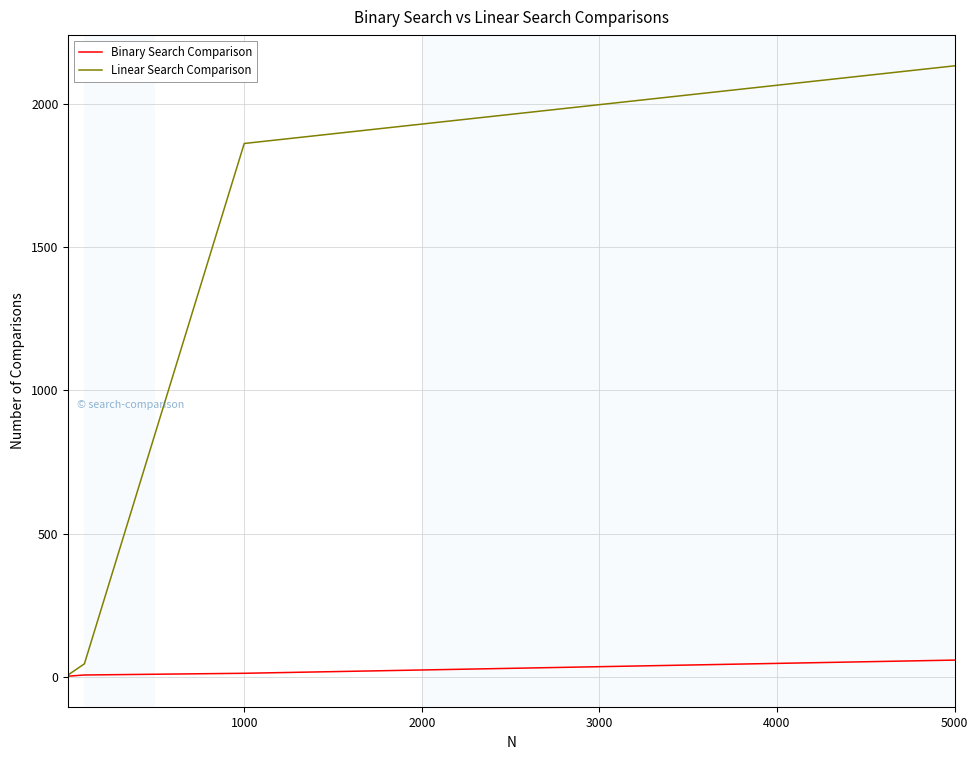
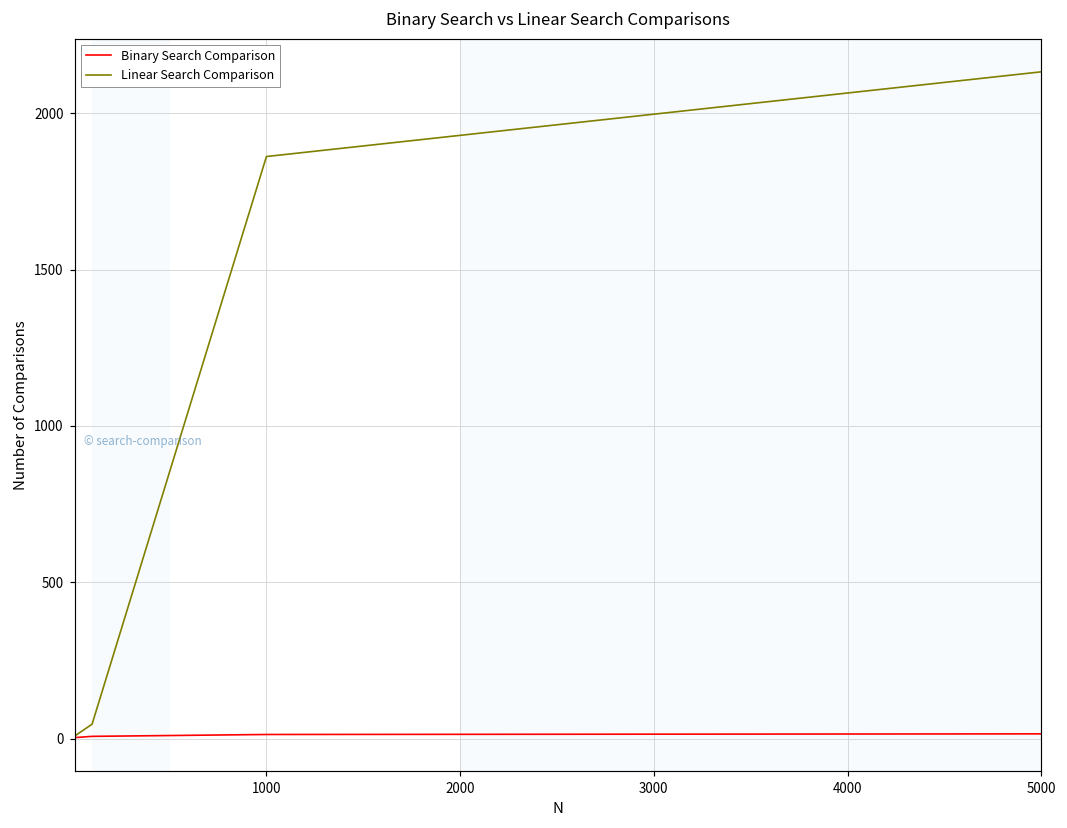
  {
    "Binary Search Comparison": {
      "1000": 10,
-     "5000": 60
+     "5000": 20
    },
    "Linear Search Comparison": {
      "1000": 1860,
      "5000": 2130
    }
  }
